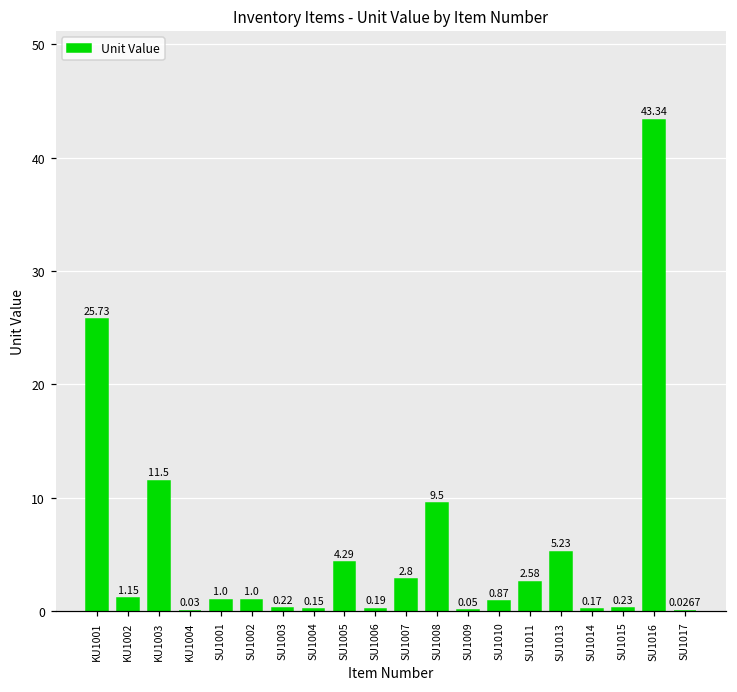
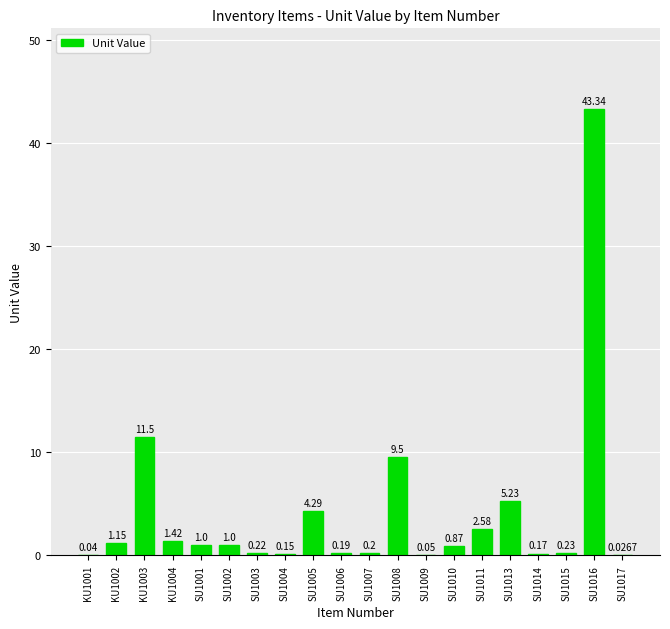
  {
-   "KU1001": 25.73,
+   "KU1001": 0.04,
    "KU1002": 1.15,
    "KU1003": 11.5,
-   "KU1004": 0.03,
+   "KU1004": 1.42,
    "SU1001": 1.0,
    "SU1002": 1.0,
    "SU1003": 0.22,
    "SU1004": 0.15,
    "SU1005": 4.29,
    "SU1006": 0.19,
-   "SU1007": 2.8,
+   "SU1007": 0.2,
    "SU1008": 9.5,
    "SU1009": 0.05,
    "SU1010": 0.87,
    "SU1011": 2.58,
    "SU1013": 5.23,
    "SU1014": 0.17,
    "SU1015": 0.23,
    "SU1016": 43.34,
    "SU1017": 0.0267
  }
